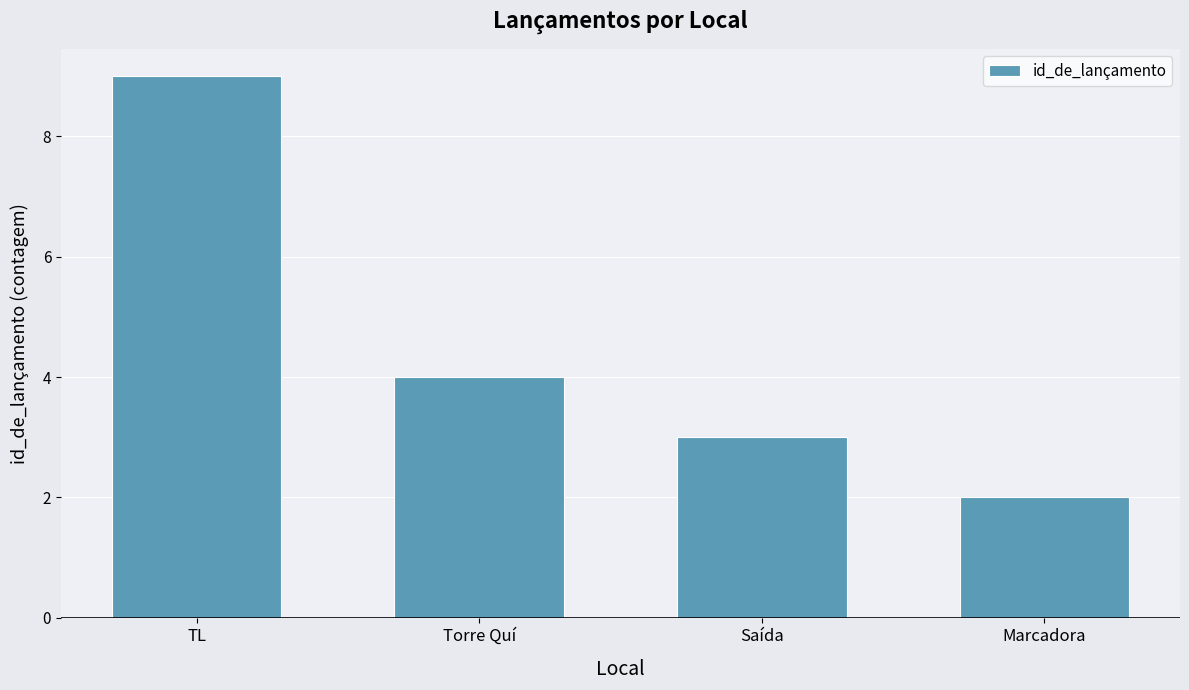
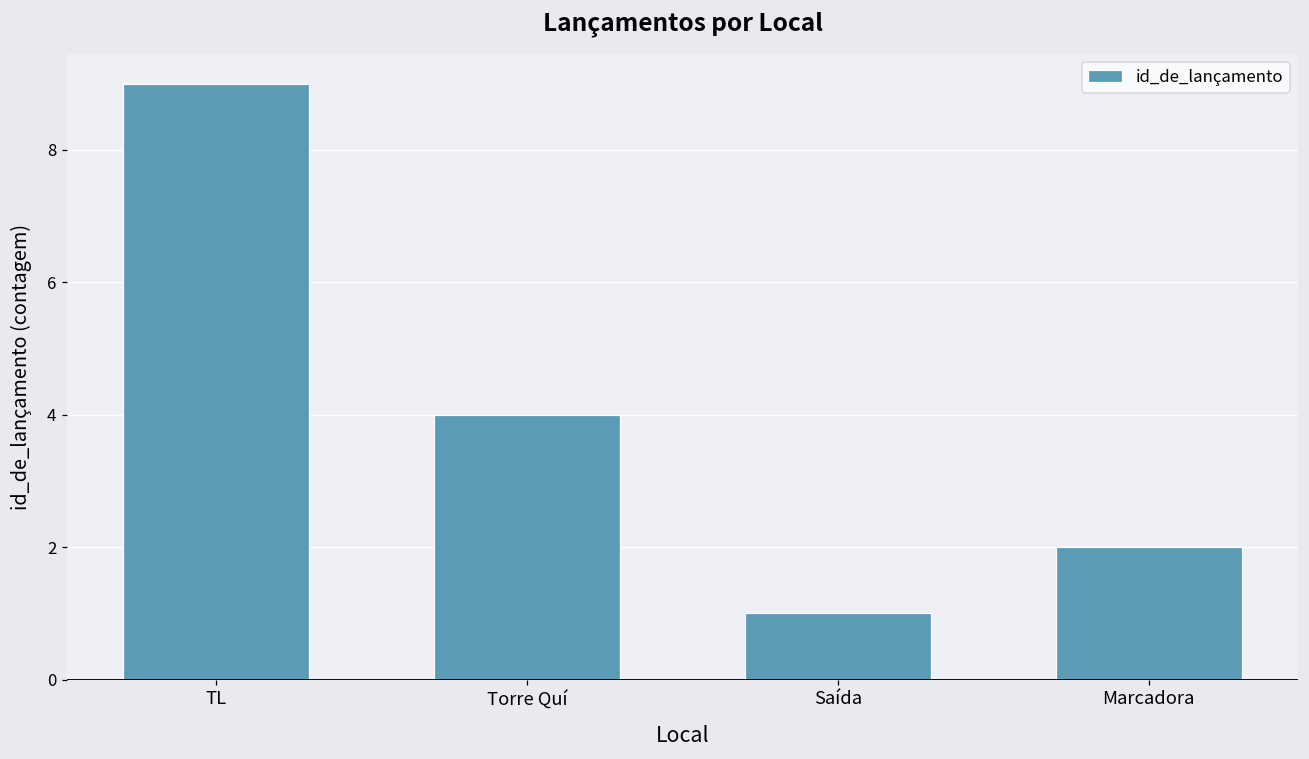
  {
    "TL": 9,
    "Torre Quí": 4,
-   "Saída": 3,
+   "Saída": 1,
    "Marcadora": 2
  }
